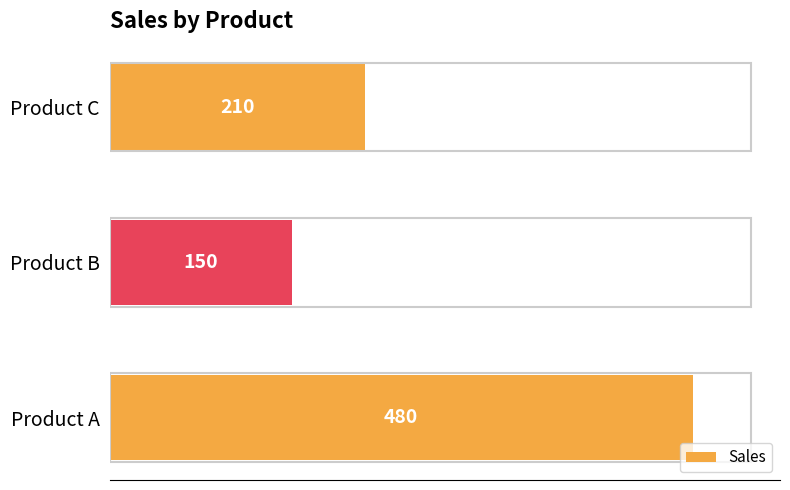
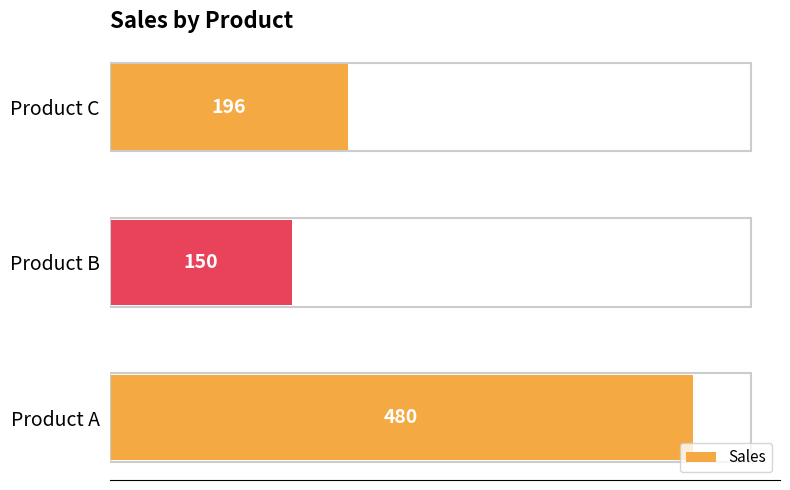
  {
-   "Product C": 210,
+   "Product C": 196,
    "Product B": 150,
    "Product A": 480
  }
